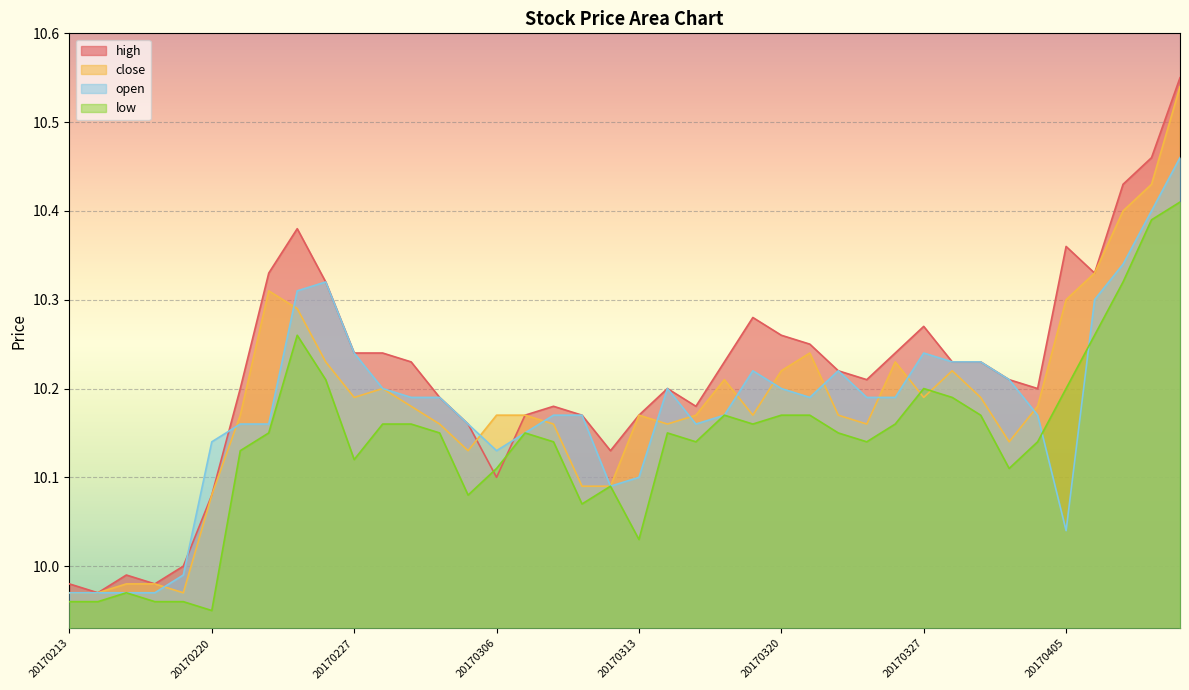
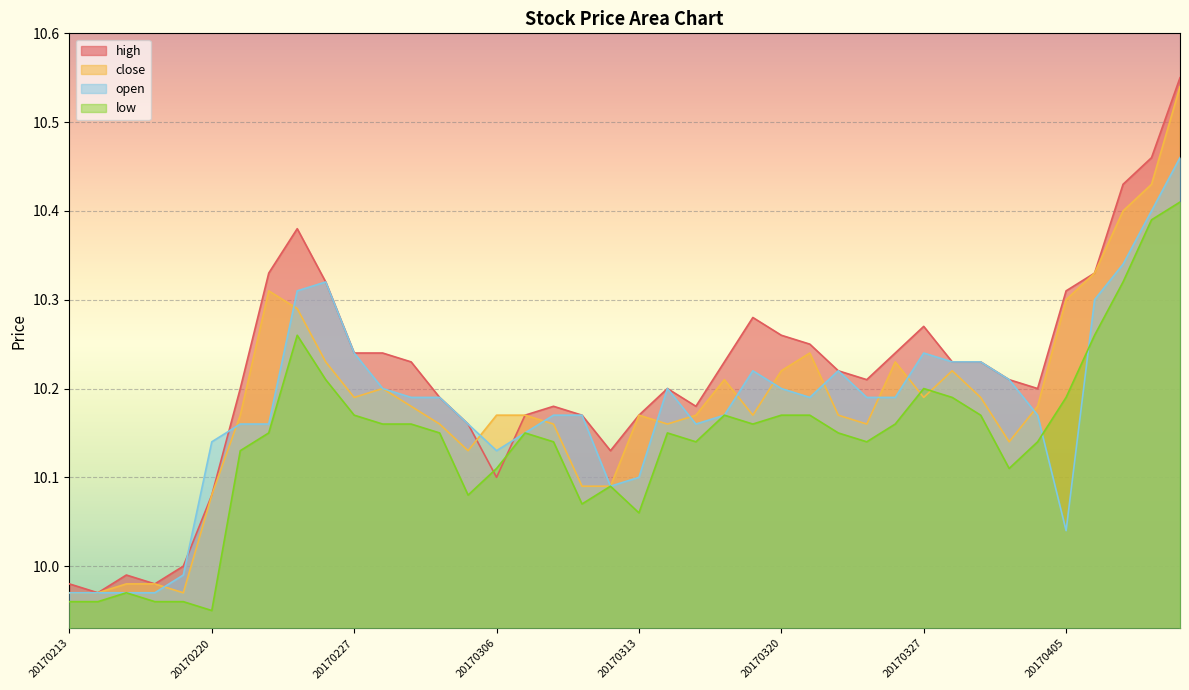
  {
    "high": {
      "20170213": 9.98,
      "20170306": 10.10,
      "20170320": 10.26,
      "20170327": 10.27,
-     "20170405": 10.36
+     "20170405": 10.31
    },
    "close": {
      "20170227": 10.19,
      "20170306": 10.17,
      "20170320": 10.22,
      "20170327": 10.19,
      "20170405": 10.30
    },
    "open": {
      "20170220": 10.14,
      "20170306": 10.13,
      "20170313": 10.10,
      "20170320": 10.20,
      "20170327": 10.24,
      "20170405": 10.04
    },
    "low": {
      "20170213": 9.96,
      "20170220": 9.95,
-     "20170227": 10.12,
+     "20170227": 10.17,
      "20170306": 10.11,
-     "20170313": 10.03,
+     "20170313": 10.06,
      "20170320": 10.17,
      "20170327": 10.20,
-     "20170405": 10.20
+     "20170405": 10.19
    }
  }
